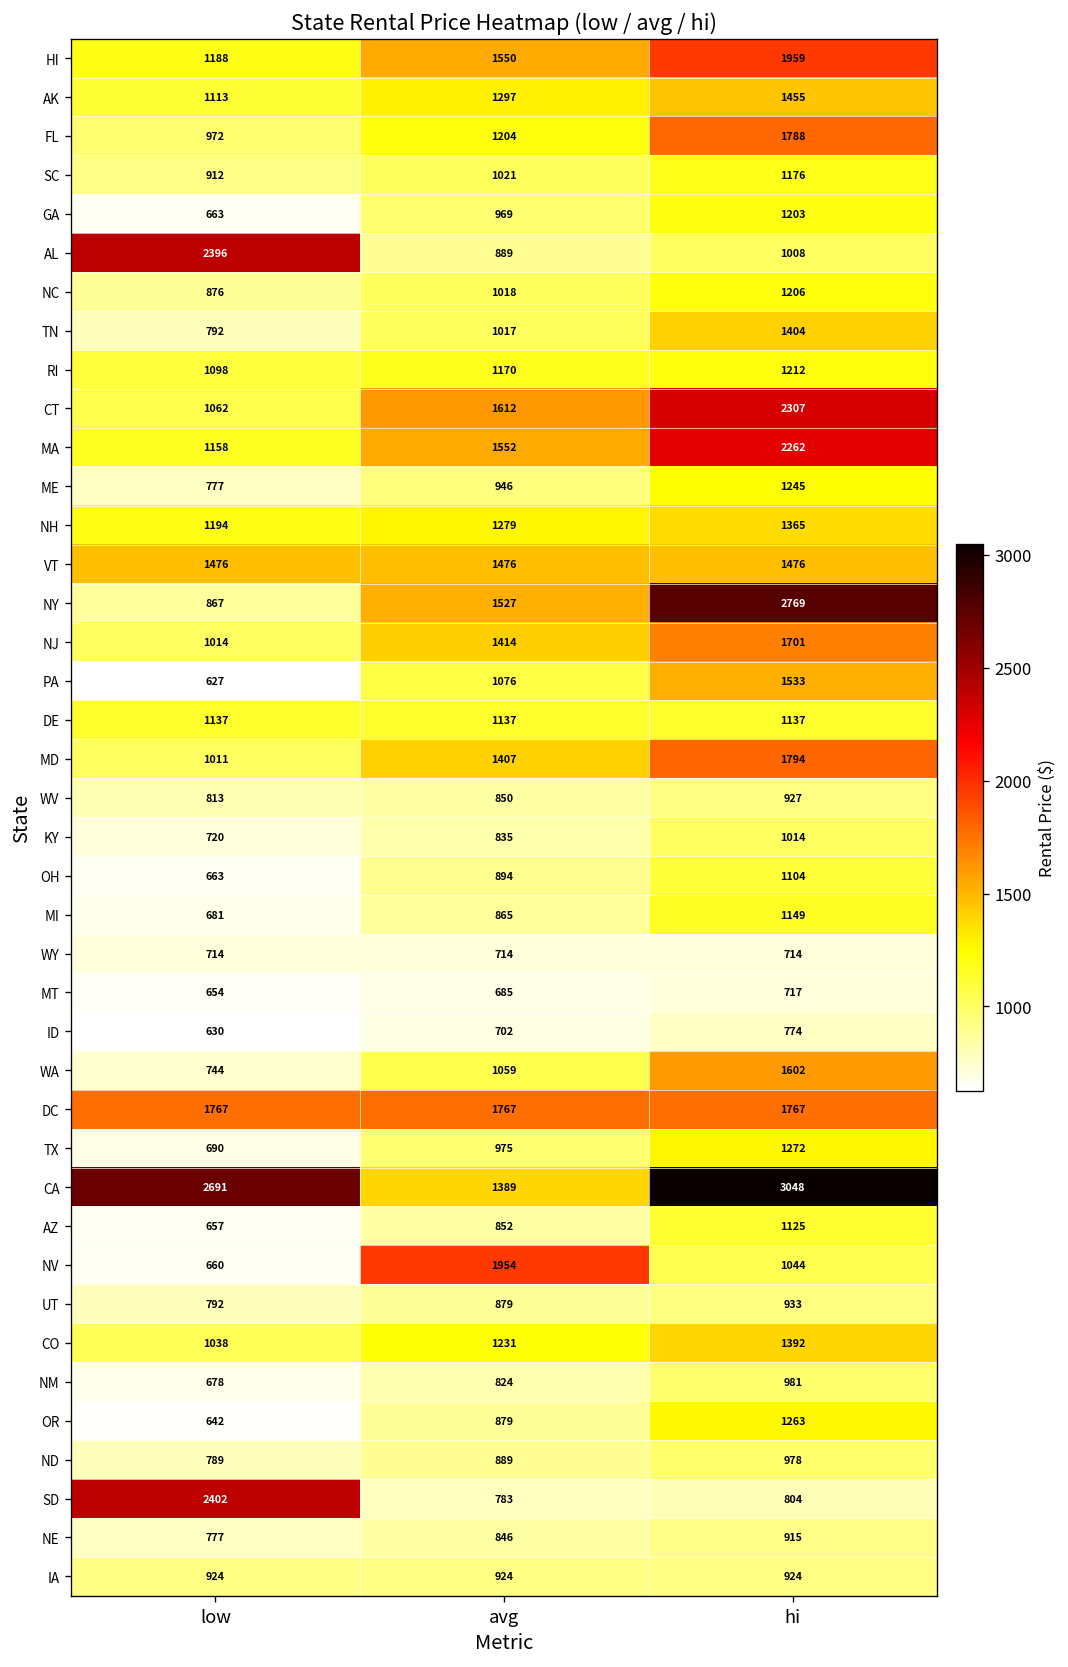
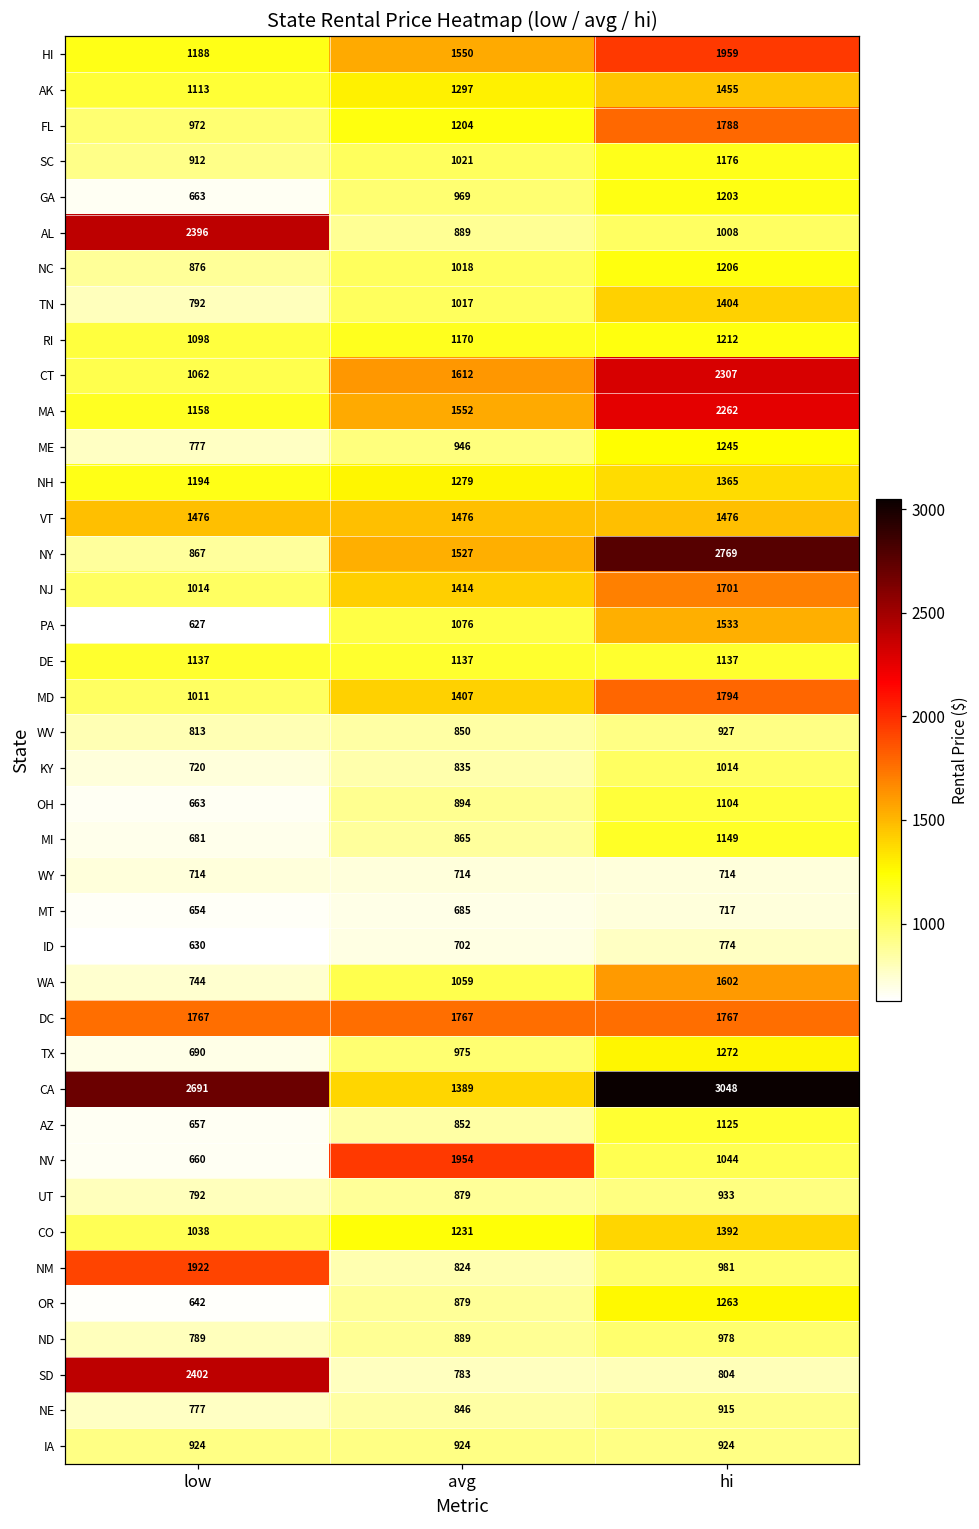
  {
    "HI": {
      "low": 1188,
      "avg": 1550,
      "hi": 1959
    },
    "AK": {
      "low": 1113,
      "avg": 1297,
      "hi": 1455
    },
    "FL": {
      "low": 972,
      "avg": 1204,
      "hi": 1788
    },
    "SC": {
      "low": 912,
      "avg": 1021,
      "hi": 1176
    },
    "GA": {
      "low": 663,
      "avg": 969,
      "hi": 1203
    },
    "AL": {
      "low": 2396,
      "avg": 889,
      "hi": 1008
    },
    "NC": {
      "low": 876,
      "avg": 1018,
      "hi": 1206
    },
    "TN": {
      "low": 792,
      "avg": 1017,
      "hi": 1404
    },
    "RI": {
      "low": 1098,
      "avg": 1170,
      "hi": 1212
    },
    "CT": {
      "low": 1062,
      "avg": 1612,
      "hi": 2307
    },
    "MA": {
      "low": 1158,
      "avg": 1552,
      "hi": 2262
    },
    "ME": {
      "low": 777,
      "avg": 946,
      "hi": 1245
    },
    "NH": {
      "low": 1194,
      "avg": 1279,
      "hi": 1365
    },
    "VT": {
      "low": 1476,
      "avg": 1476,
      "hi": 1476
    },
    "NY": {
      "low": 867,
      "avg": 1527,
      "hi": 2769
    },
    "NJ": {
      "low": 1014,
      "avg": 1414,
      "hi": 1701
    },
    "PA": {
      "low": 627,
      "avg": 1076,
      "hi": 1533
    },
    "DE": {
      "low": 1137,
      "avg": 1137,
      "hi": 1137
    },
    "MD": {
      "low": 1011,
      "avg": 1407,
      "hi": 1794
    },
    "WV": {
      "low": 813,
      "avg": 850,
      "hi": 927
    },
    "KY": {
      "low": 720,
      "avg": 835,
      "hi": 1014
    },
    "OH": {
      "low": 663,
      "avg": 894,
      "hi": 1104
    },
    "MI": {
      "low": 681,
      "avg": 865,
      "hi": 1149
    },
    "WY": {
      "low": 714,
      "avg": 714,
      "hi": 714
    },
    "MT": {
      "low": 654,
      "avg": 685,
      "hi": 717
    },
    "ID": {
      "low": 630,
      "avg": 702,
      "hi": 774
    },
    "WA": {
      "low": 744,
      "avg": 1059,
      "hi": 1602
    },
    "DC": {
      "low": 1767,
      "avg": 1767,
      "hi": 1767
    },
    "TX": {
      "low": 690,
      "avg": 975,
      "hi": 1272
    },
    "CA": {
      "low": 2691,
      "avg": 1389,
      "hi": 3048
    },
    "AZ": {
      "low": 657,
      "avg": 852,
      "hi": 1125
    },
    "NV": {
      "low": 660,
      "avg": 1954,
      "hi": 1044
    },
    "UT": {
      "low": 792,
      "avg": 879,
      "hi": 933
    },
    "CO": {
      "low": 1038,
      "avg": 1231,
      "hi": 1392
    },
    "NM": {
-     "low": 678,
+     "low": 1922,
      "avg": 824,
      "hi": 981
    },
    "OR": {
      "low": 642,
      "avg": 879,
      "hi": 1263
    },
    "ND": {
      "low": 789,
      "avg": 889,
      "hi": 978
    },
    "SD": {
      "low": 2402,
      "avg": 783,
      "hi": 804
    },
    "NE": {
      "low": 777,
      "avg": 846,
      "hi": 915
    },
    "IA": {
      "low": 924,
      "avg": 924,
      "hi": 924
    }
  }
